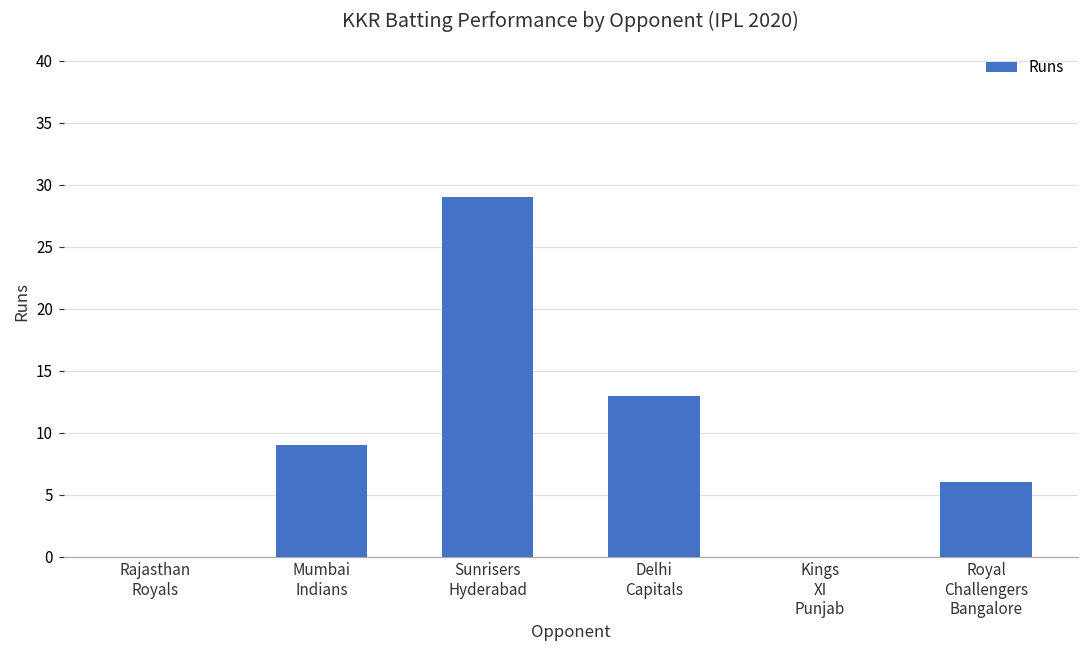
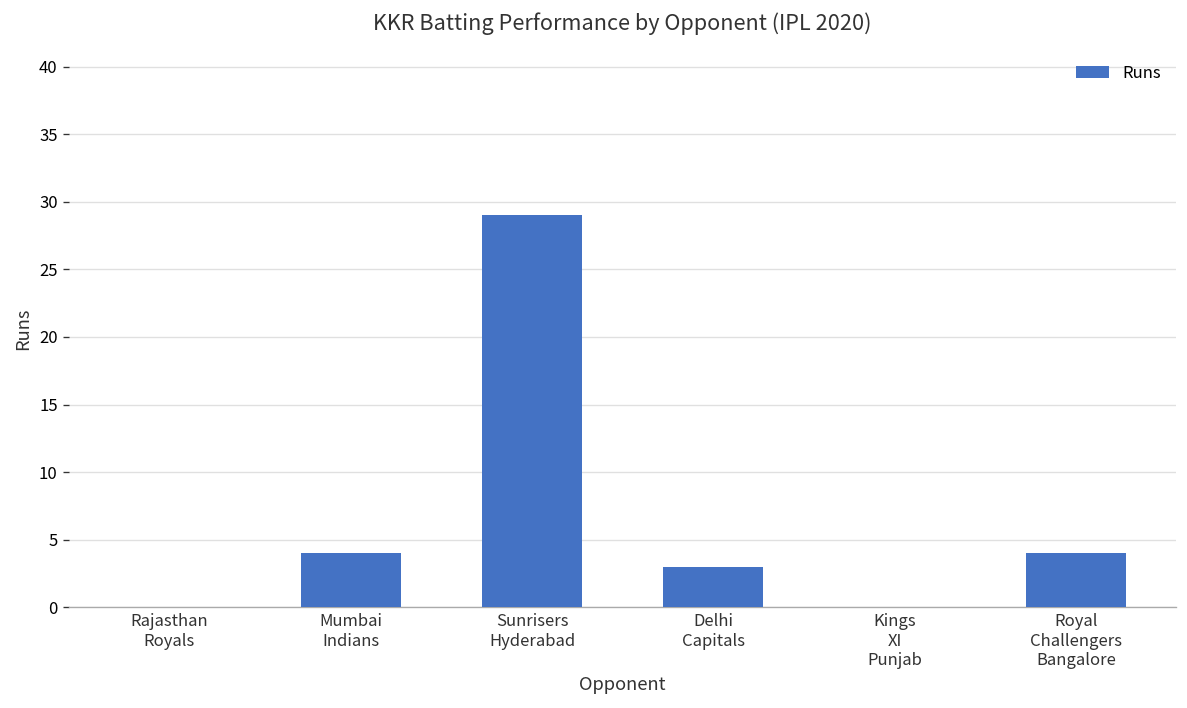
  {
    "Rajasthan Royals": 0,
-   "Mumbai Indians": 9,
+   "Mumbai Indians": 4,
    "Sunrisers Hyderabad": 29,
-   "Delhi Capitals": 13,
+   "Delhi Capitals": 3,
    "Kings XI Punjab": 0,
-   "Royal Challengers Bangalore": 6
+   "Royal Challengers Bangalore": 4
  }
